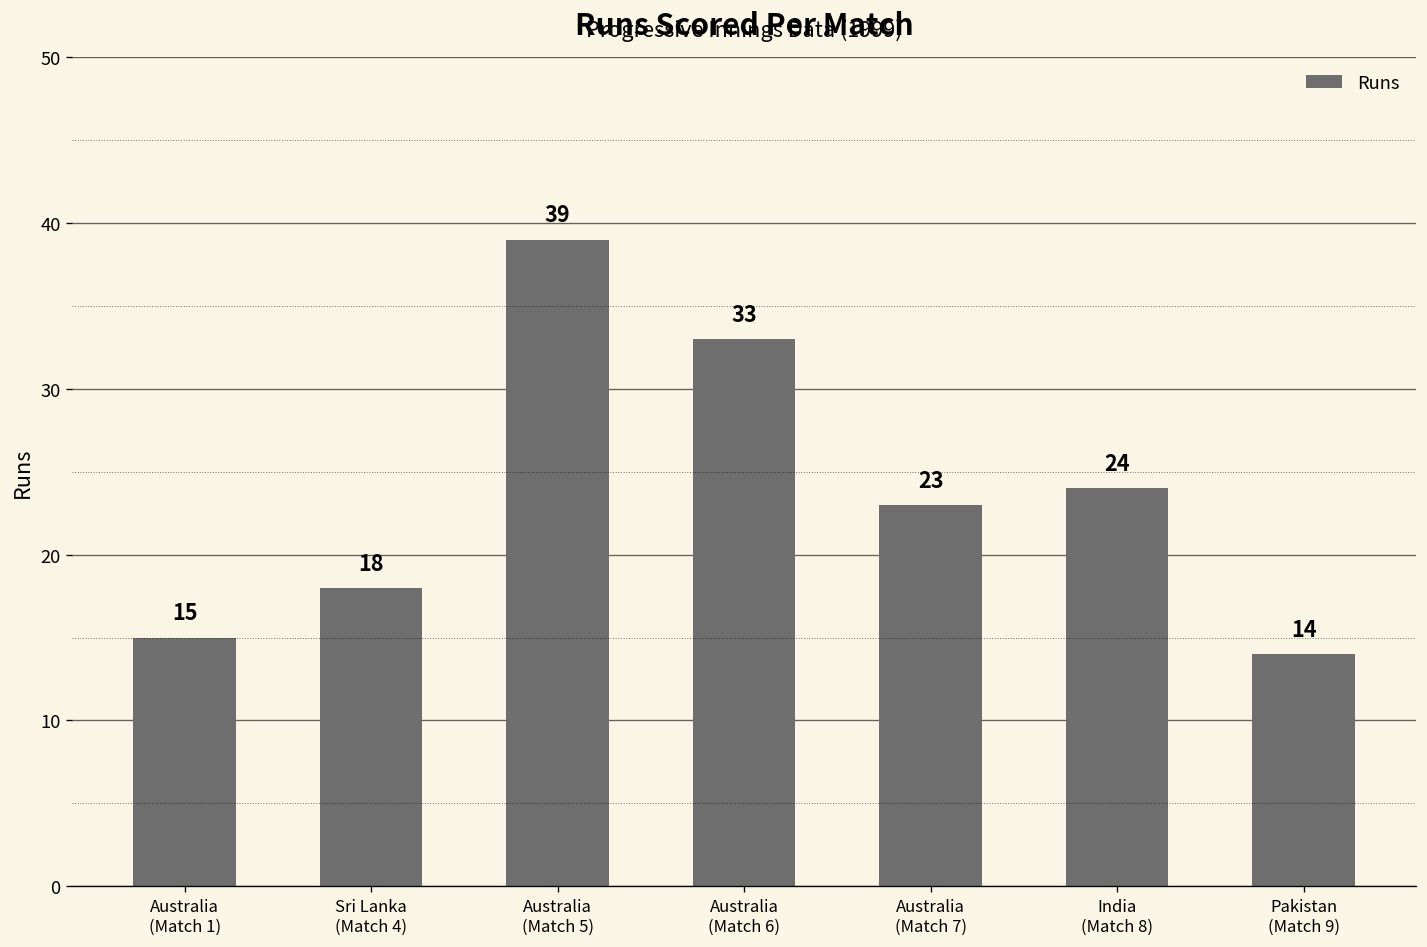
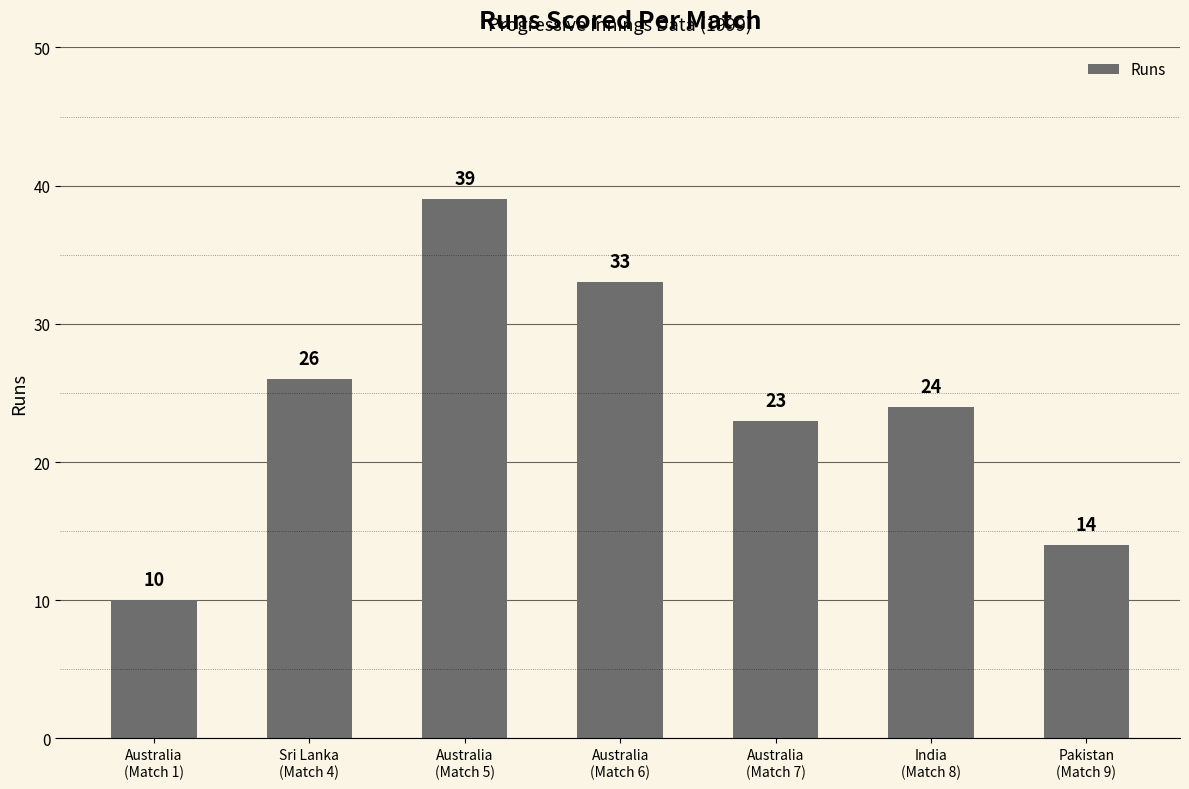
  {
-   "Australia (Match 1)": 15,
-   "Sri Lanka (Match 4)": 18,
+   "Australia (Match 1)": 10,
+   "Sri Lanka (Match 4)": 26,
    "Australia (Match 5)": 39,
    "Australia (Match 6)": 33,
    "Australia (Match 7)": 23,
    "India (Match 8)": 24,
    "Pakistan (Match 9)": 14
  }
